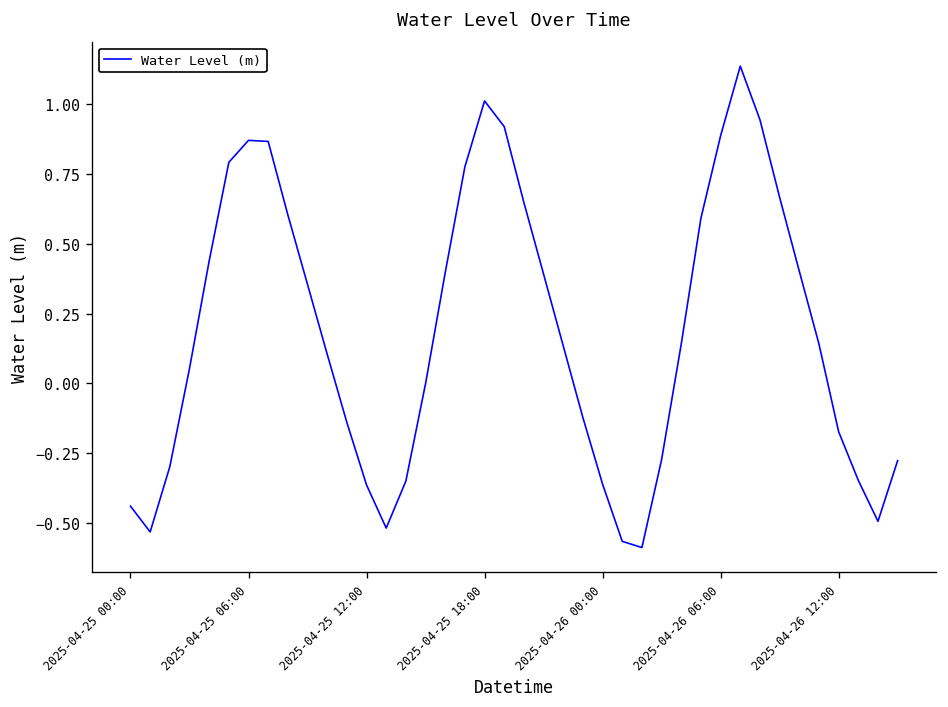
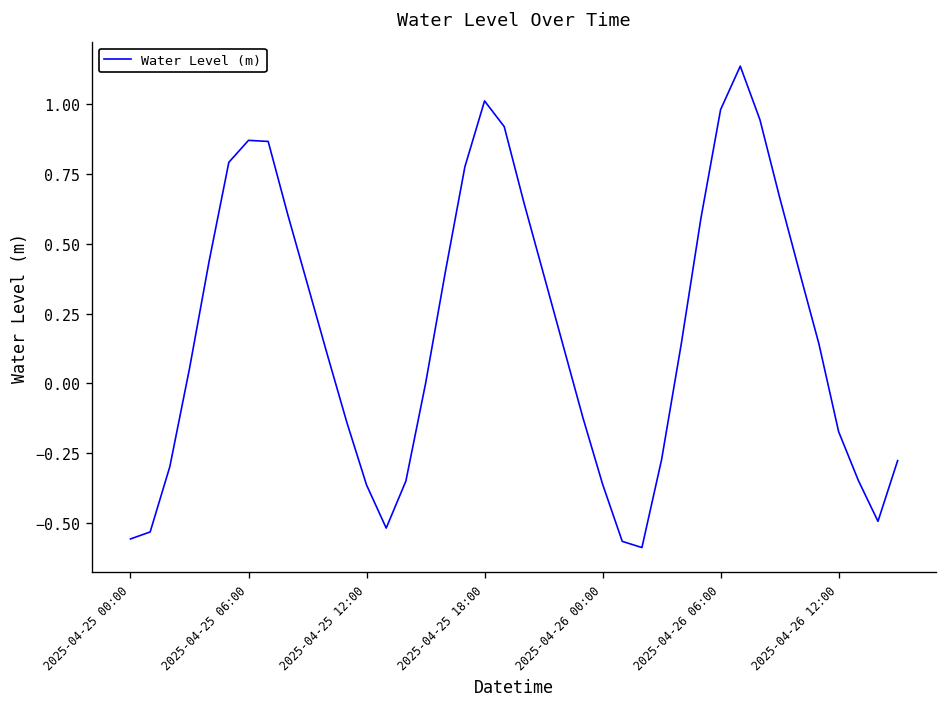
  {
-   "2025-04-25 00:00": -0.44,
+   "2025-04-25 00:00": -0.56,
    "2025-04-25 06:00": 0.87,
    "2025-04-25 12:00": -0.36,
    "2025-04-25 18:00": 1.01,
    "2025-04-26 00:00": -0.36,
-   "2025-04-26 06:00": 0.89,
+   "2025-04-26 06:00": 0.98,
    "2025-04-26 12:00": -0.17
  }
